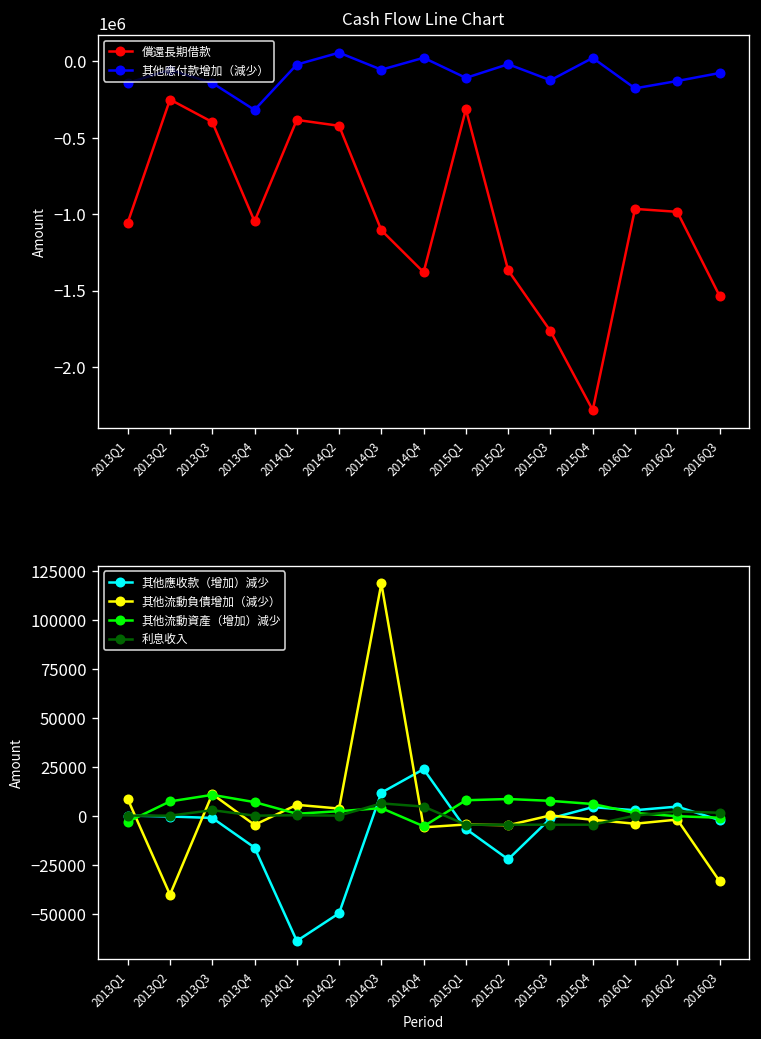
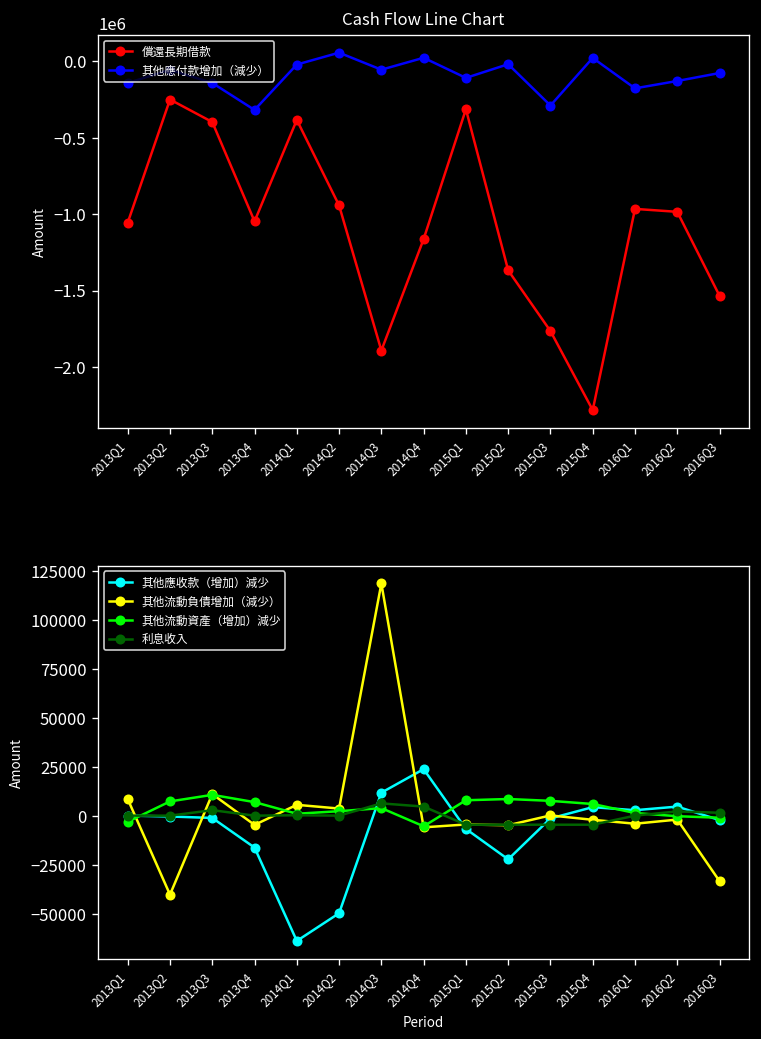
  {
    "Cash Flow Line Chart": {
      "償還長期借款": {
        "2013Q1": -1060000,
        "2013Q2": -250000,
        "2013Q3": -400000,
        "2013Q4": -1050000,
        "2014Q1": -380000,
-       "2014Q2": -420000,
-       "2014Q3": -1100000,
-       "2014Q4": -1380000,
+       "2014Q2": -940000,
+       "2014Q3": -1890000,
+       "2014Q4": -1160000,
        "2015Q1": -310000,
        "2015Q2": -1370000,
        "2015Q3": -1760000,
        "2015Q4": -2280000,
        "2016Q1": -970000,
        "2016Q2": -980000,
        "2016Q3": -1530000
      },
      "其他應付款增加（減少）": {
        "2013Q1": -140000,
        "2013Q3": -140000,
        "2013Q4": -320000,
        "2014Q1": -20000,
        "2014Q2": 60000,
        "2014Q3": -50000,
        "2014Q4": 20000,
        "2015Q1": -110000,
        "2015Q2": -20000,
-       "2015Q3": -120000,
+       "2015Q3": -290000,
        "2015Q4": 20000,
        "2016Q1": -180000,
        "2016Q2": -130000,
        "2016Q3": -80000
      }
    }
  }
